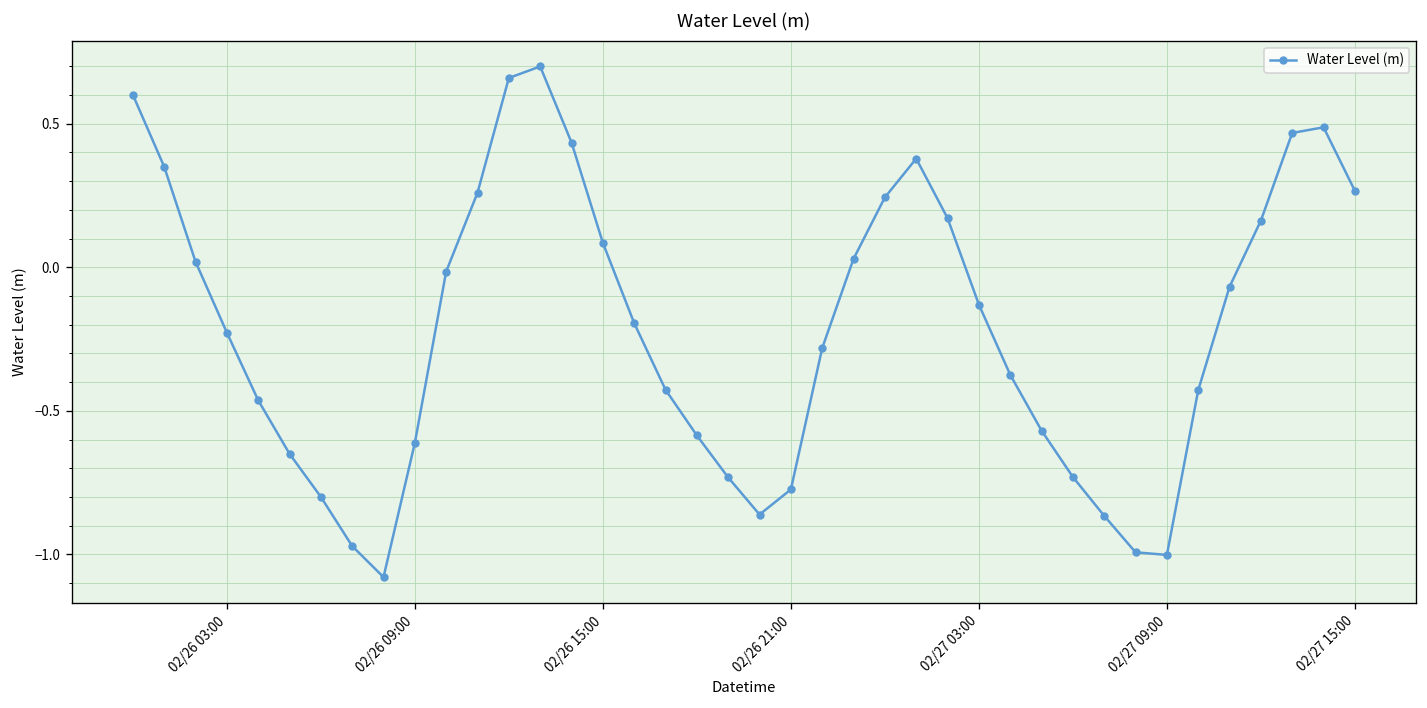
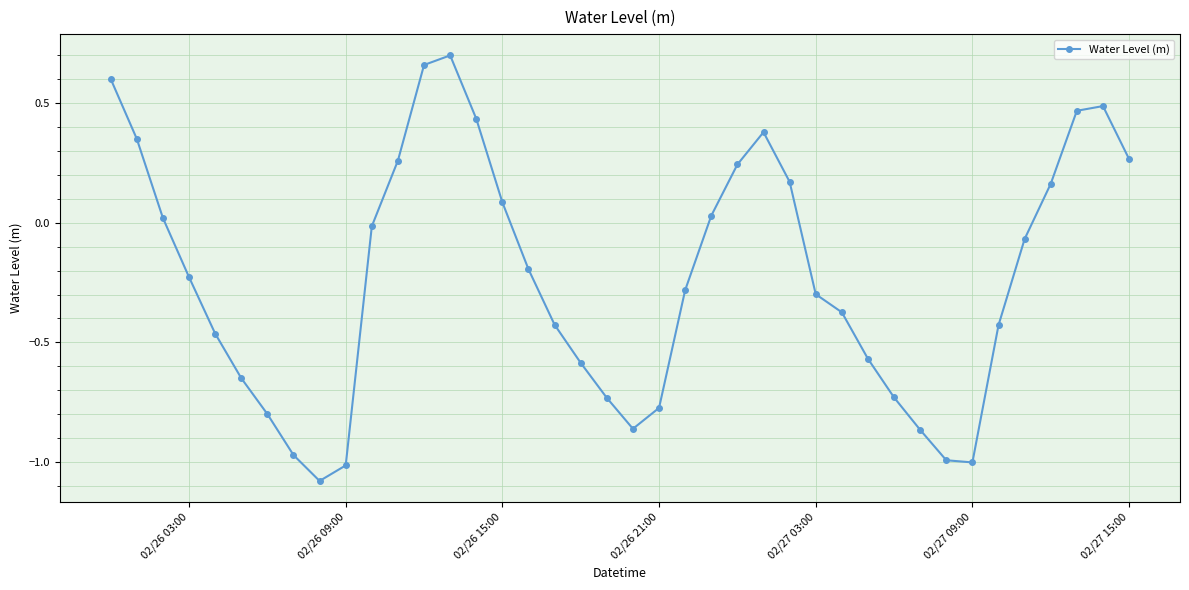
  {
    "02/26 03:00": -0.23,
-   "02/26 09:00": -0.61,
+   "02/26 09:00": -1.01,
    "02/26 15:00": 0.09,
    "02/26 21:00": -0.77,
-   "02/27 03:00": -0.13,
+   "02/27 03:00": -0.30,
    "02/27 09:00": -1.00,
    "02/27 15:00": 0.27
  }
